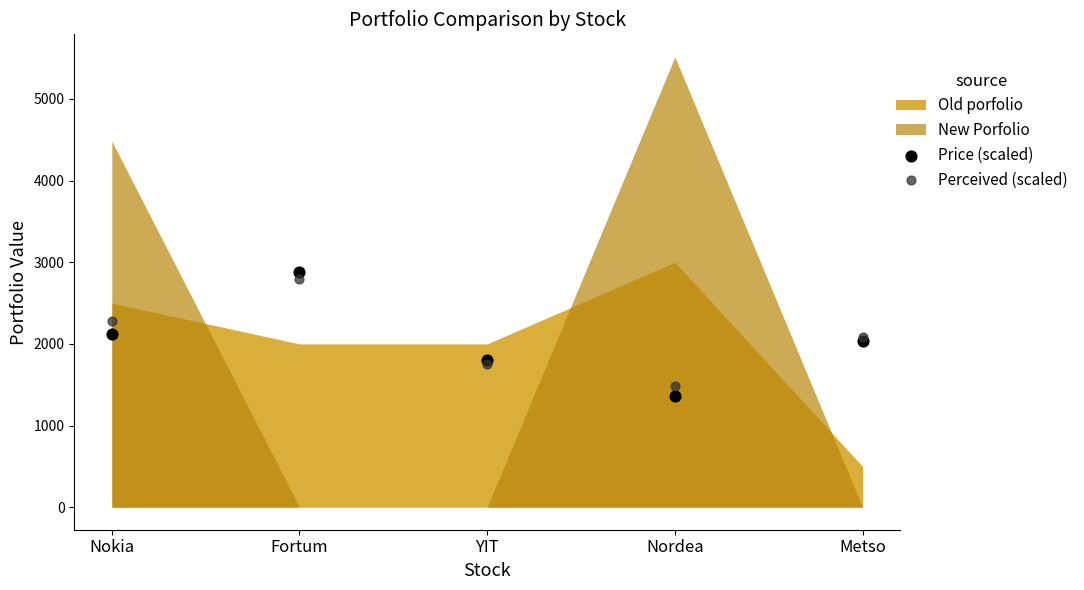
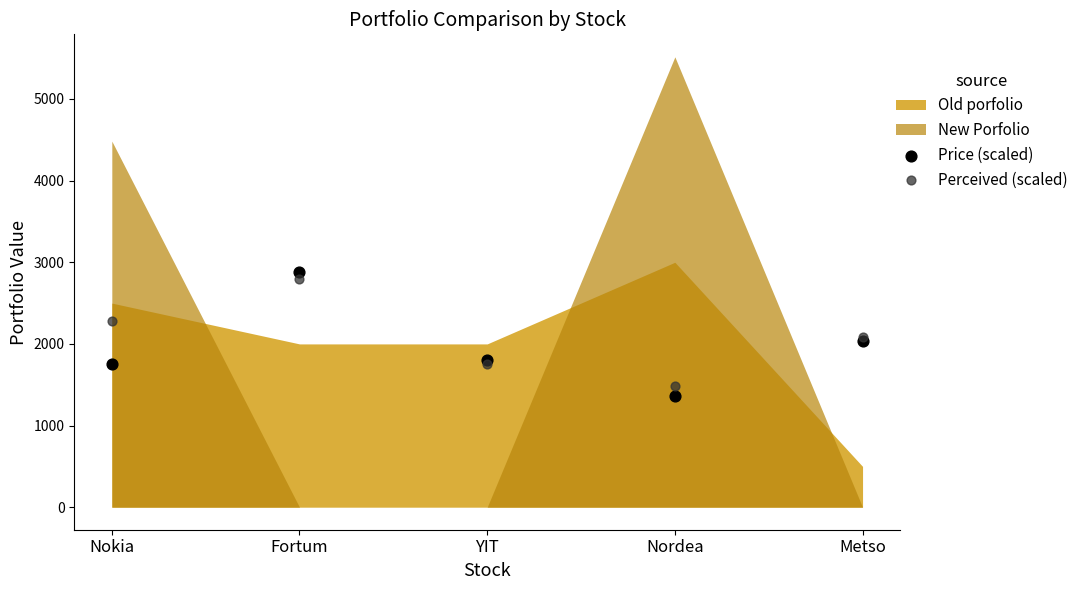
  {
    "Price (scaled)": {
-     "Nokia": 2100
+     "Nokia": 1800
    }
  }
